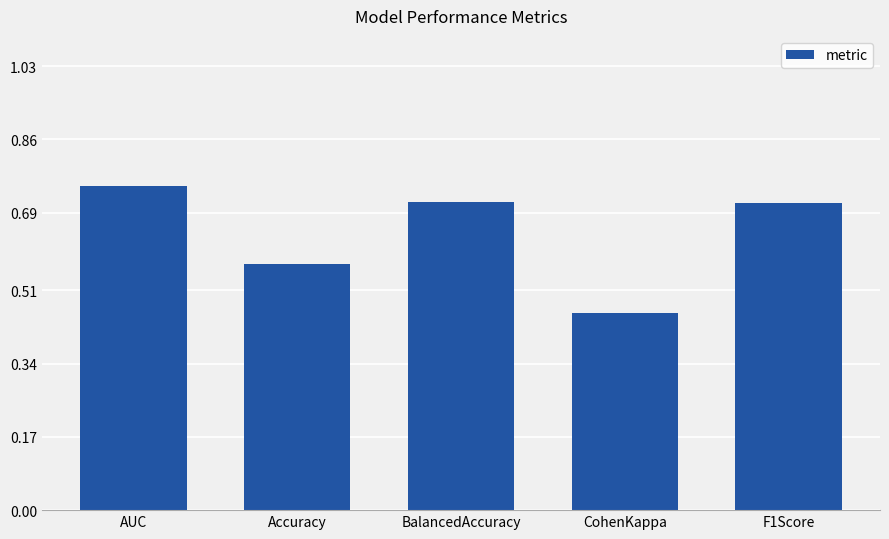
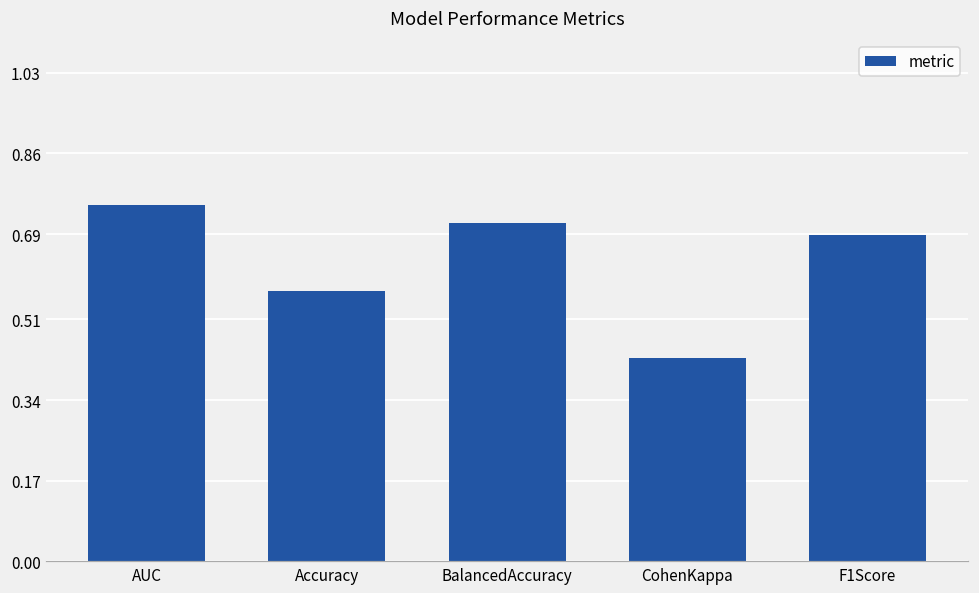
  {
    "AUC": 0.75,
    "Accuracy": 0.57,
    "BalancedAccuracy": 0.71,
-   "CohenKappa": 0.46,
-   "F1Score": 0.71
+   "CohenKappa": 0.43,
+   "F1Score": 0.69
  }
